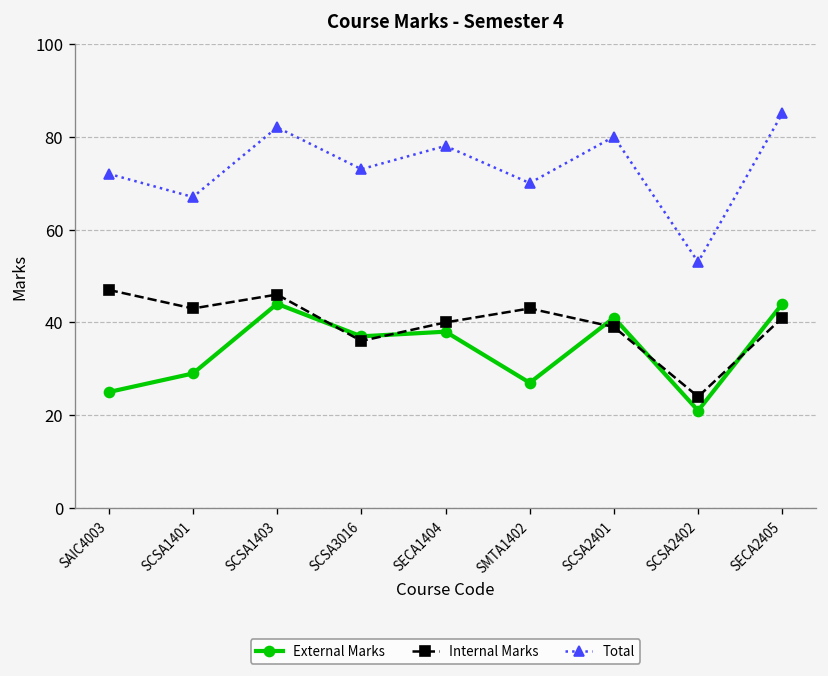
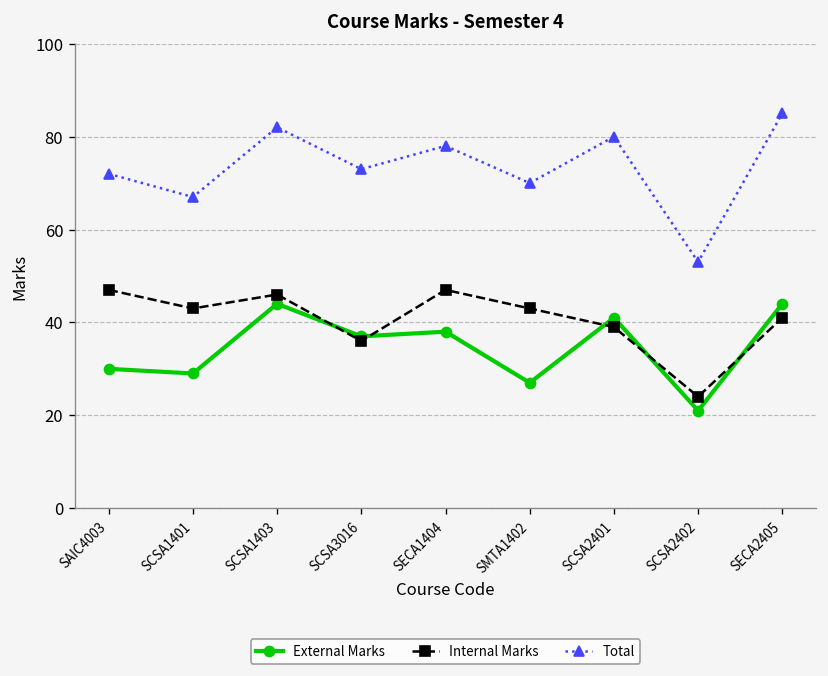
  {
    "External Marks": {
-     "SAIC4003": 25,
+     "SAIC4003": 30,
      "SCSA1401": 29,
      "SCSA1403": 44,
      "SCSA3016": 37,
      "SECA1404": 38,
      "SMTA1402": 27,
      "SCSA2401": 41,
      "SCSA2402": 21,
      "SECA2405": 44
    },
    "Internal Marks": {
      "SAIC4003": 47,
      "SCSA1401": 43,
      "SCSA1403": 46,
      "SCSA3016": 36,
-     "SECA1404": 40,
+     "SECA1404": 47,
      "SMTA1402": 43,
      "SCSA2401": 39,
      "SCSA2402": 24,
      "SECA2405": 41
    },
    "Total": {
      "SAIC4003": 72,
      "SCSA1401": 67,
      "SCSA1403": 82,
      "SCSA3016": 73,
      "SECA1404": 78,
      "SMTA1402": 70,
      "SCSA2401": 80,
      "SCSA2402": 53,
      "SECA2405": 85
    }
  }
